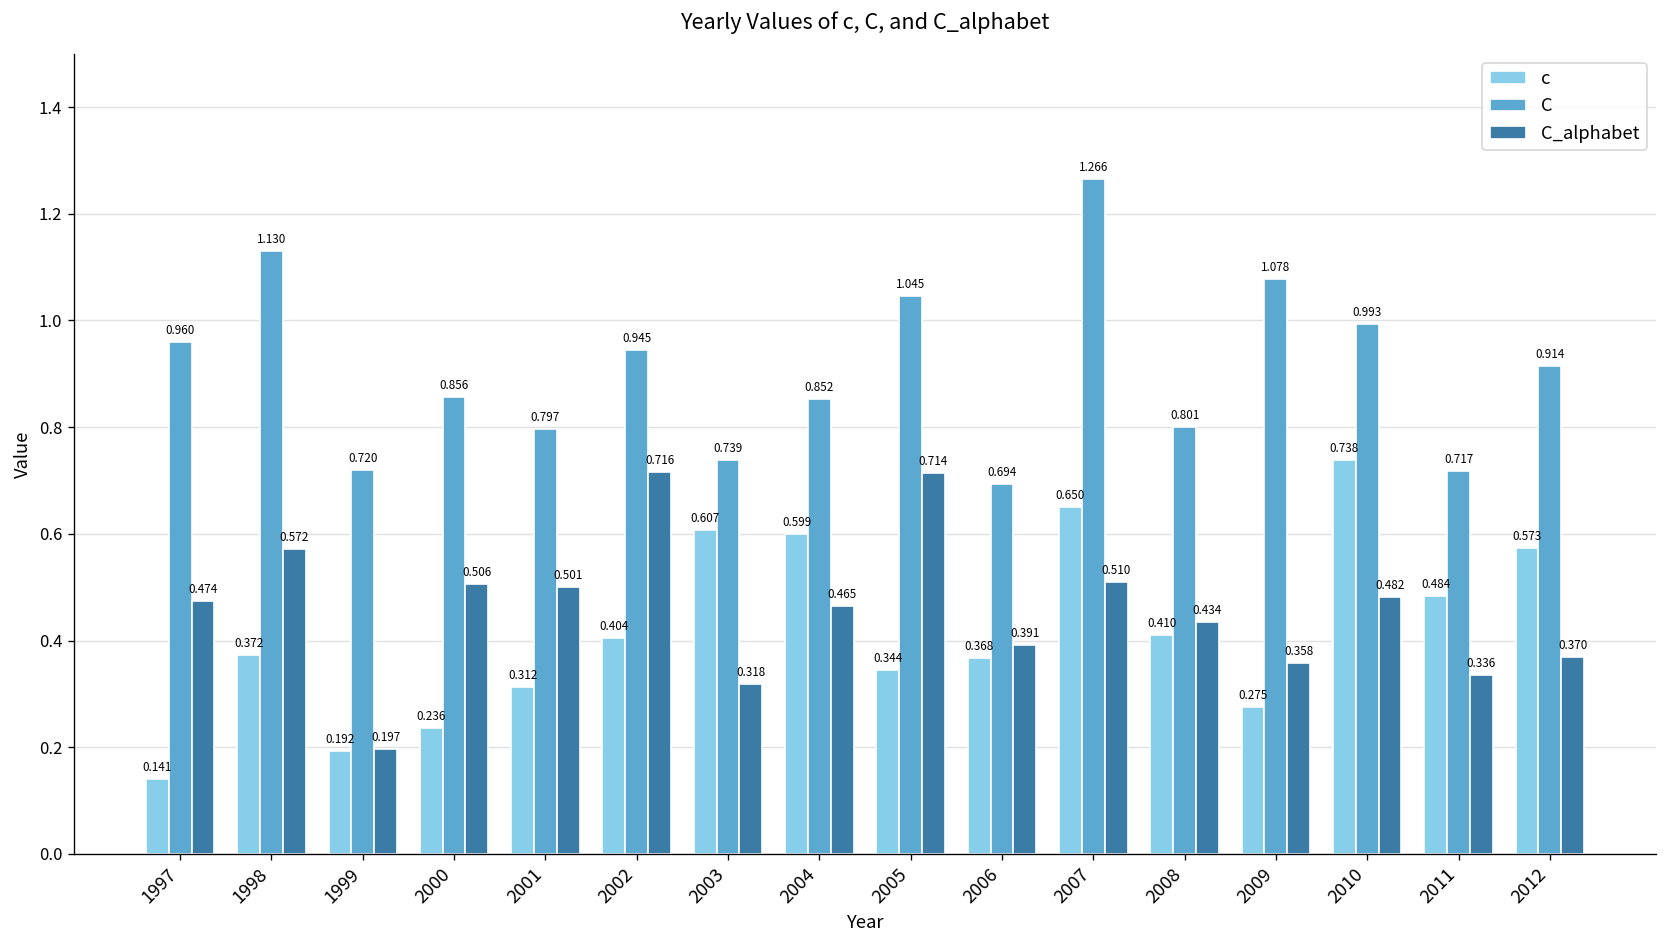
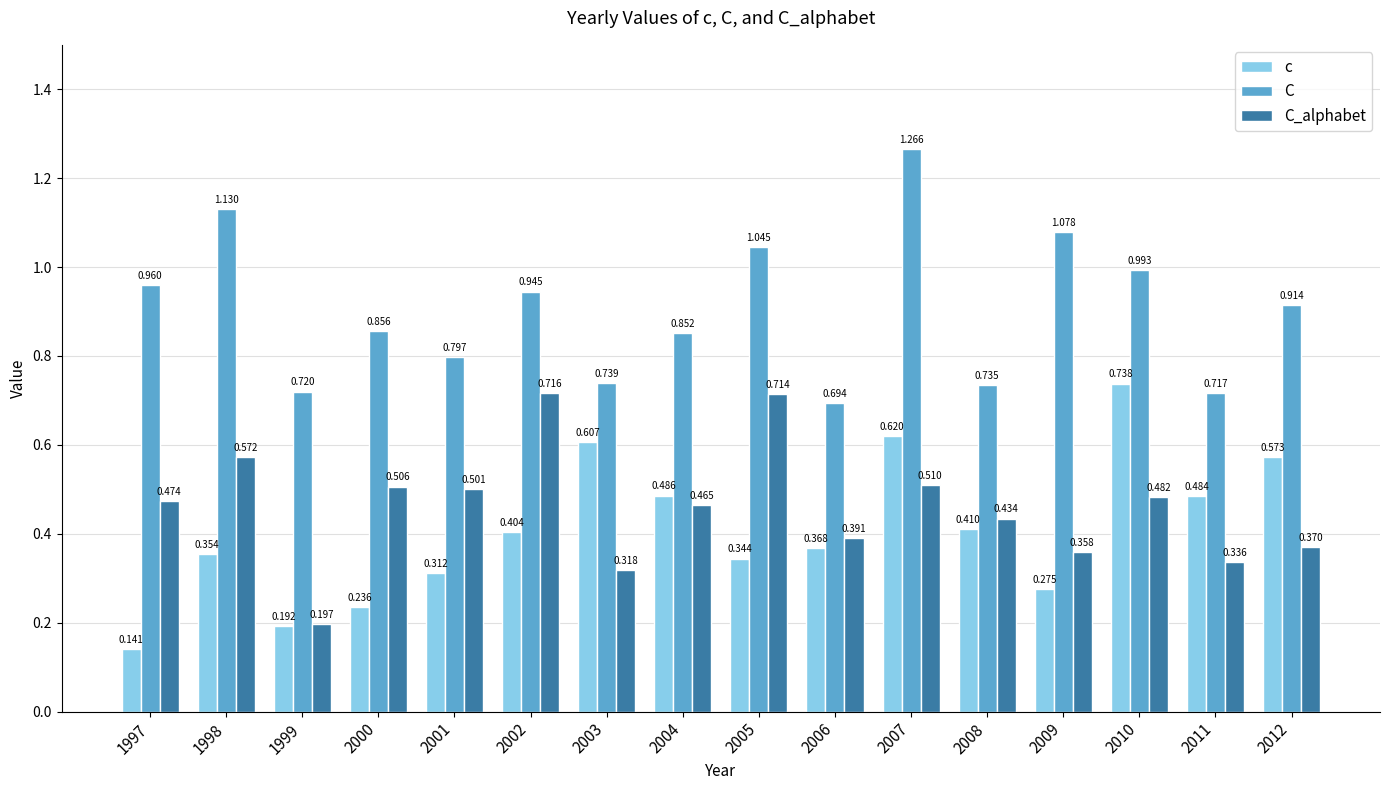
  {
    "c": {
      "1997": 0.141,
-     "1998": 0.372,
+     "1998": 0.354,
      "1999": 0.192,
      "2000": 0.236,
      "2001": 0.312,
      "2002": 0.404,
      "2003": 0.607,
-     "2004": 0.599,
+     "2004": 0.486,
      "2005": 0.344,
      "2006": 0.368,
-     "2007": 0.650,
+     "2007": 0.620,
      "2008": 0.410,
      "2009": 0.275,
      "2010": 0.738,
      "2011": 0.484,
      "2012": 0.573
    },
    "C": {
      "1997": 0.960,
      "1998": 1.130,
      "1999": 0.720,
      "2000": 0.856,
      "2001": 0.797,
      "2002": 0.945,
      "2003": 0.739,
      "2004": 0.852,
      "2005": 1.045,
      "2006": 0.694,
      "2007": 1.266,
-     "2008": 0.801,
+     "2008": 0.735,
      "2009": 1.078,
      "2010": 0.993,
      "2011": 0.717,
      "2012": 0.914
    },
    "C_alphabet": {
      "1997": 0.474,
      "1998": 0.572,
      "1999": 0.197,
      "2000": 0.506,
      "2001": 0.501,
      "2002": 0.716,
      "2003": 0.318,
      "2004": 0.465,
      "2005": 0.714,
      "2006": 0.391,
      "2007": 0.510,
      "2008": 0.434,
      "2009": 0.358,
      "2010": 0.482,
      "2011": 0.336,
      "2012": 0.370
    }
  }
